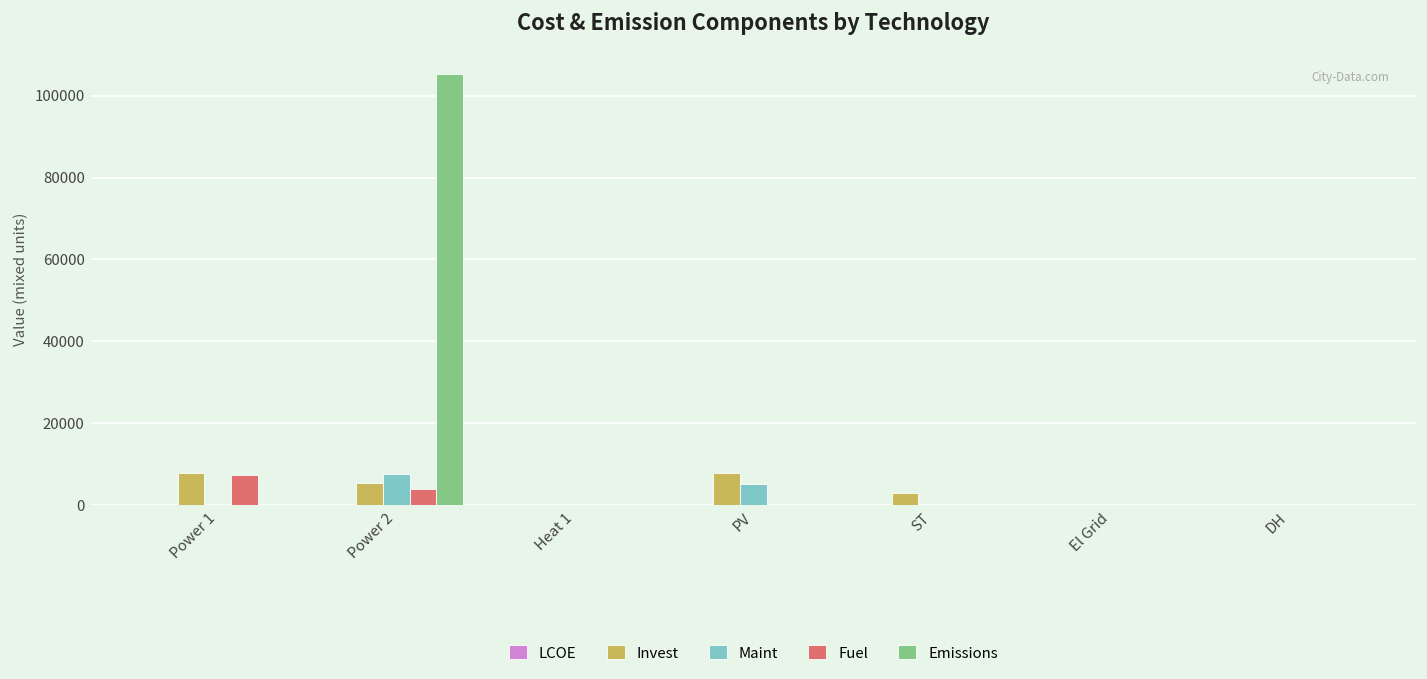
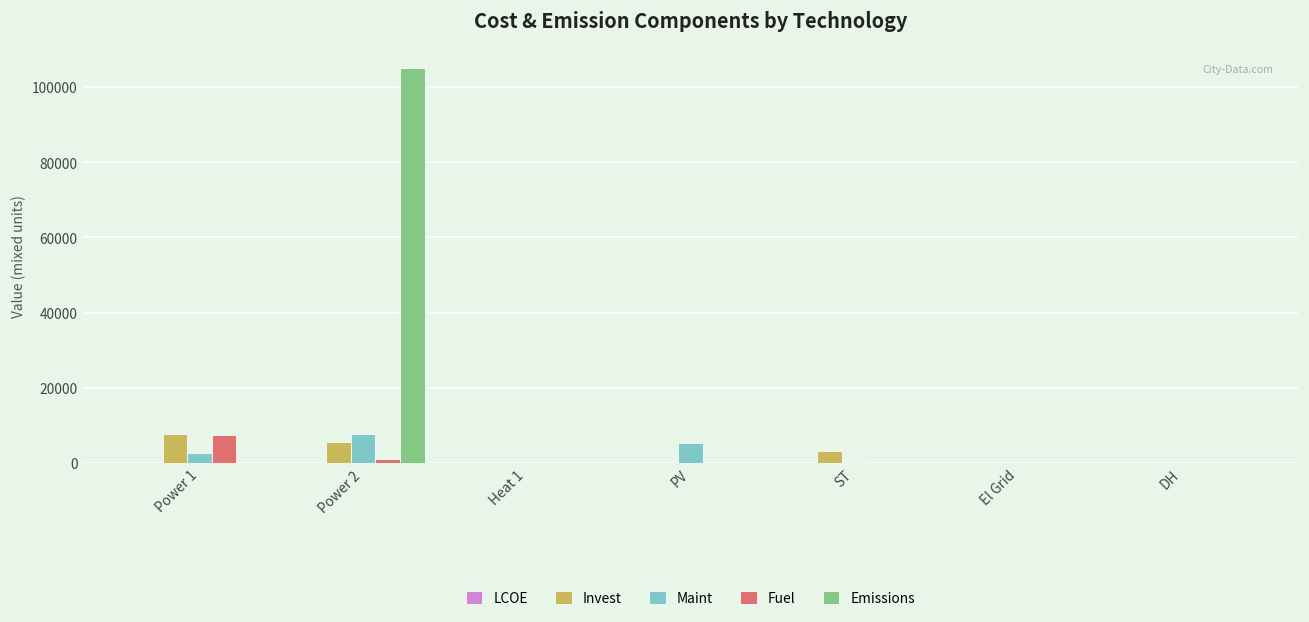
  {
    "LCOE": {
      "Heat 1": 0
    },
    "Invest": {
      "Power 1": 8000,
      "Power 2": 5000,
      "Heat 1": 0,
-     "PV": 8000,
+     "PV": 0,
      "ST": 3000,
      "El Grid": 0,
      "DH": 0
    },
    "Maint": {
-     "Power 1": 0,
+     "Power 1": 2000,
      "Power 2": 8000,
      "Heat 1": 0,
      "PV": 5000,
      "El Grid": 0,
      "DH": 0
    },
    "Fuel": {
      "Power 1": 7000,
-     "Power 2": 4000,
+     "Power 2": 1000,
      "Heat 1": 0,
      "PV": 0,
      "ST": 0,
      "El Grid": 0,
      "DH": 0
    },
    "Emissions": {
      "Power 1": 0,
      "Power 2": 105000,
      "Heat 1": 0,
      "PV": 0,
      "ST": 0,
      "El Grid": 0,
      "DH": 0
    }
  }
